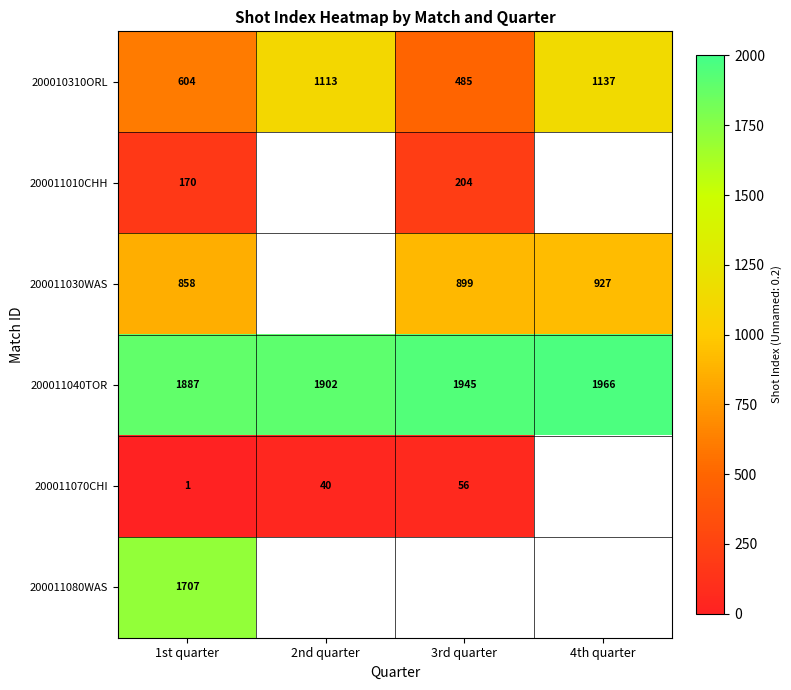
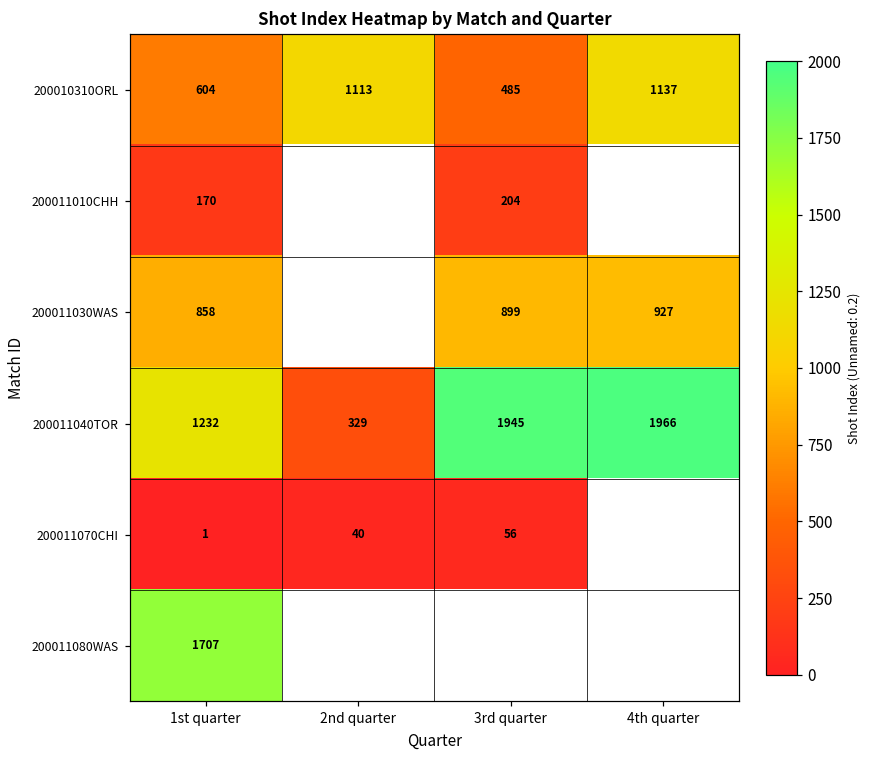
  {
    "200010310ORL": {
      "1st quarter": 604,
      "2nd quarter": 1113,
      "3rd quarter": 485,
      "4th quarter": 1137
    },
    "200011010CHH": {
      "1st quarter": 170,
      "3rd quarter": 204
    },
    "200011030WAS": {
      "1st quarter": 858,
      "3rd quarter": 899,
      "4th quarter": 927
    },
    "200011040TOR": {
-     "1st quarter": 1887,
-     "2nd quarter": 1902,
+     "1st quarter": 1232,
+     "2nd quarter": 329,
      "3rd quarter": 1945,
      "4th quarter": 1966
    },
    "200011070CHI": {
      "1st quarter": 1,
      "2nd quarter": 40,
      "3rd quarter": 56
    },
    "200011080WAS": {
      "1st quarter": 1707
    }
  }
